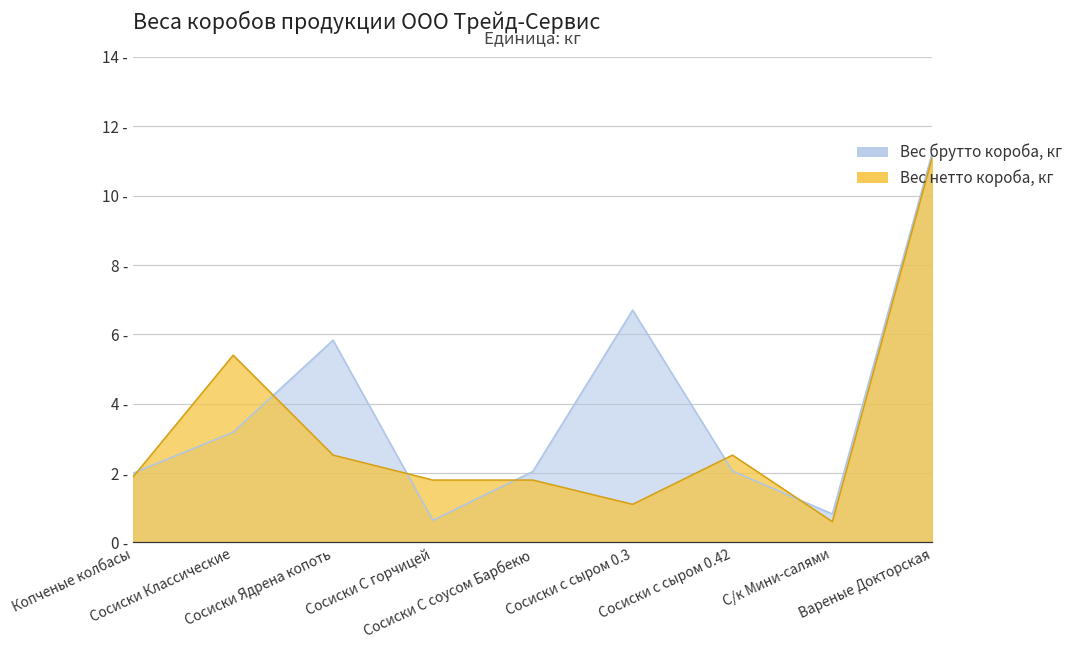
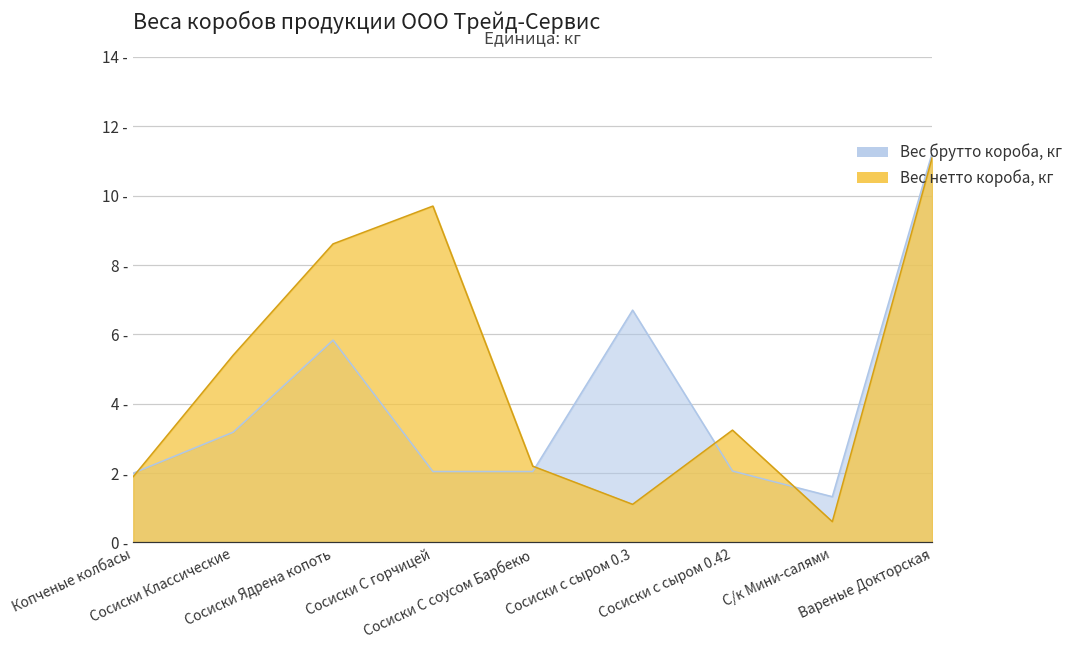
  {
    "Вес брутто короба, кг": {
      "Копченые колбасы": "2.0 -",
      "Сосиски Классические": "3.2 -",
      "Сосиски Ядрена копоть": "5.8 -",
-     "Сосиски С горчицей": "0.6 -",
+     "Сосиски С горчицей": "2.0 -",
      "Сосиски С соусом Барбекю": "2.0 -",
      "Сосиски с сыром 0.3": "6.7 -",
      "Сосиски с сыром 0.42": "2.1 -",
-     "С/к Мини-салями": "0.8 -",
+     "С/к Мини-салями": "1.3 -",
      "Вареные Докторская": "11.2 -"
    },
    "Вес нетто короба, кг": {
      "Копченые колбасы": "1.9 -",
      "Сосиски Классические": "5.4 -",
-     "Сосиски Ядрена копоть": "2.5 -",
-     "Сосиски С горчицей": "1.8 -",
-     "Сосиски С соусом Барбекю": "1.8 -",
+     "Сосиски Ядрена копоть": "8.6 -",
+     "Сосиски С горчицей": "9.7 -",
+     "Сосиски С соусом Барбекю": "2.2 -",
      "Сосиски с сыром 0.3": "1.1 -",
-     "Сосиски с сыром 0.42": "2.5 -",
+     "Сосиски с сыром 0.42": "3.2 -",
      "С/к Мини-салями": "0.6 -",
      "Вареные Докторская": "11.1 -"
    }
  }
